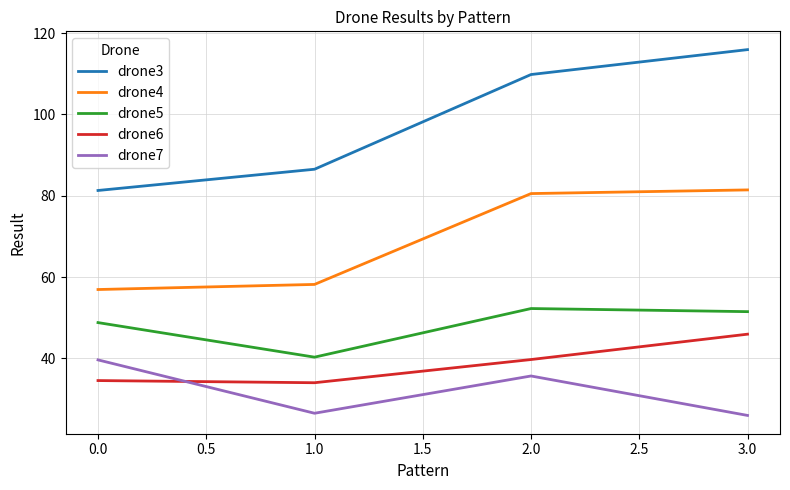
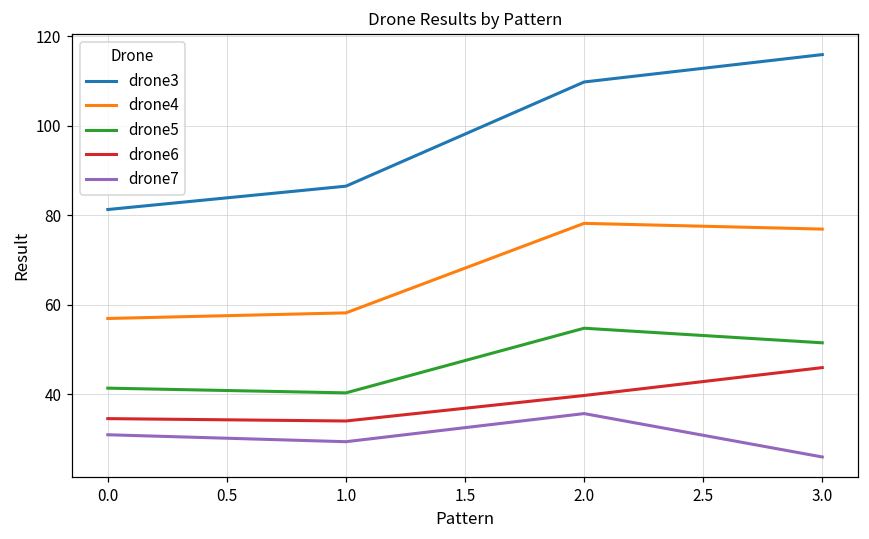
  {
    "drone3": {
      "0.0": 81,
      "1.0": 87,
      "2.0": 110,
      "3.0": 116
    },
    "drone4": {
      "0.0": 57,
      "1.0": 58,
-     "2.0": 81,
-     "3.0": 81
+     "2.0": 78,
+     "3.0": 77
    },
    "drone5": {
-     "0.0": 49,
+     "0.0": 41,
      "1.0": 40,
-     "2.0": 52,
+     "2.0": 55,
      "3.0": 52
    },
    "drone6": {
      "0.0": 35,
      "1.0": 34,
      "2.0": 40,
      "3.0": 46
    },
    "drone7": {
-     "0.0": 40,
-     "1.0": 27,
+     "0.0": 31,
+     "1.0": 29,
      "2.0": 36,
      "3.0": 26
    }
  }
